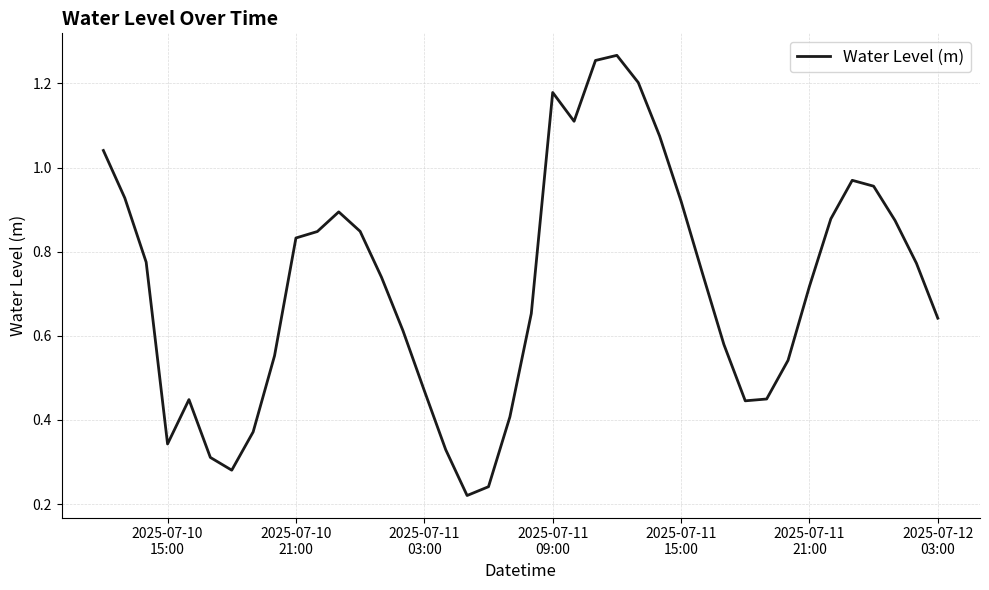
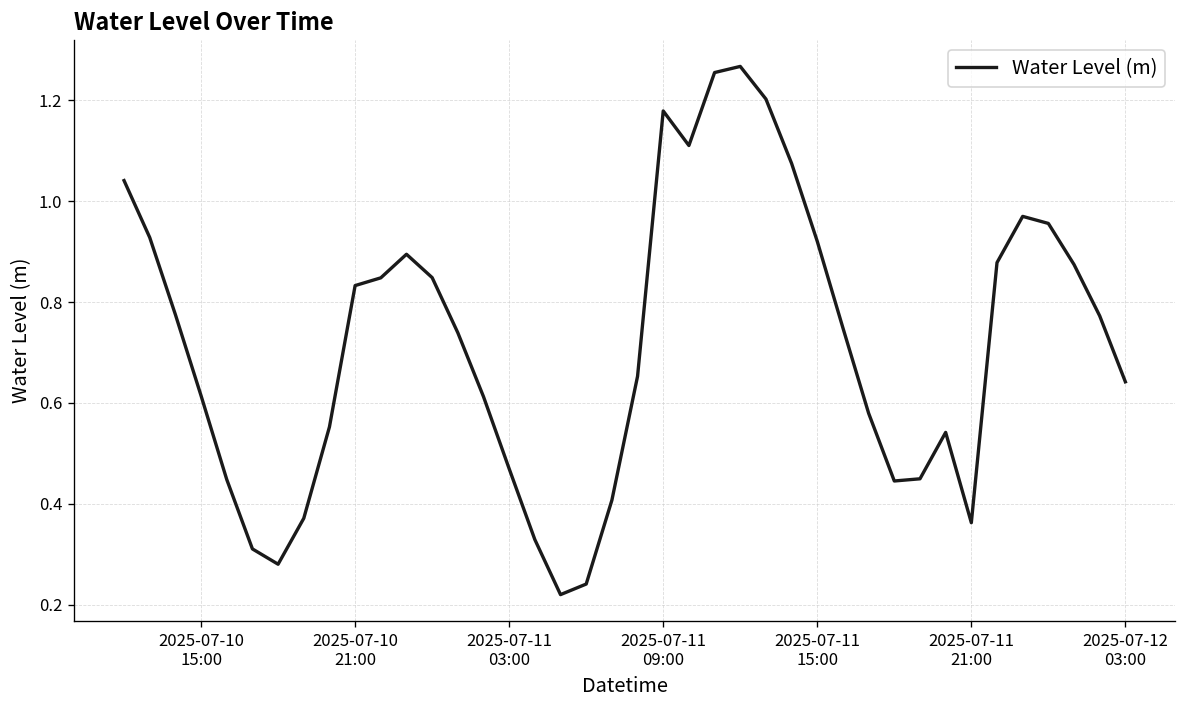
  {
-   "2025-07-10 15:00": 0.34,
+   "2025-07-10 15:00": 0.61,
    "2025-07-10 21:00": 0.83,
    "2025-07-11 03:00": 0.47,
    "2025-07-11 09:00": 1.18,
    "2025-07-11 15:00": 0.92,
-   "2025-07-11 21:00": 0.72,
+   "2025-07-11 21:00": 0.36,
    "2025-07-12 03:00": 0.64
  }
